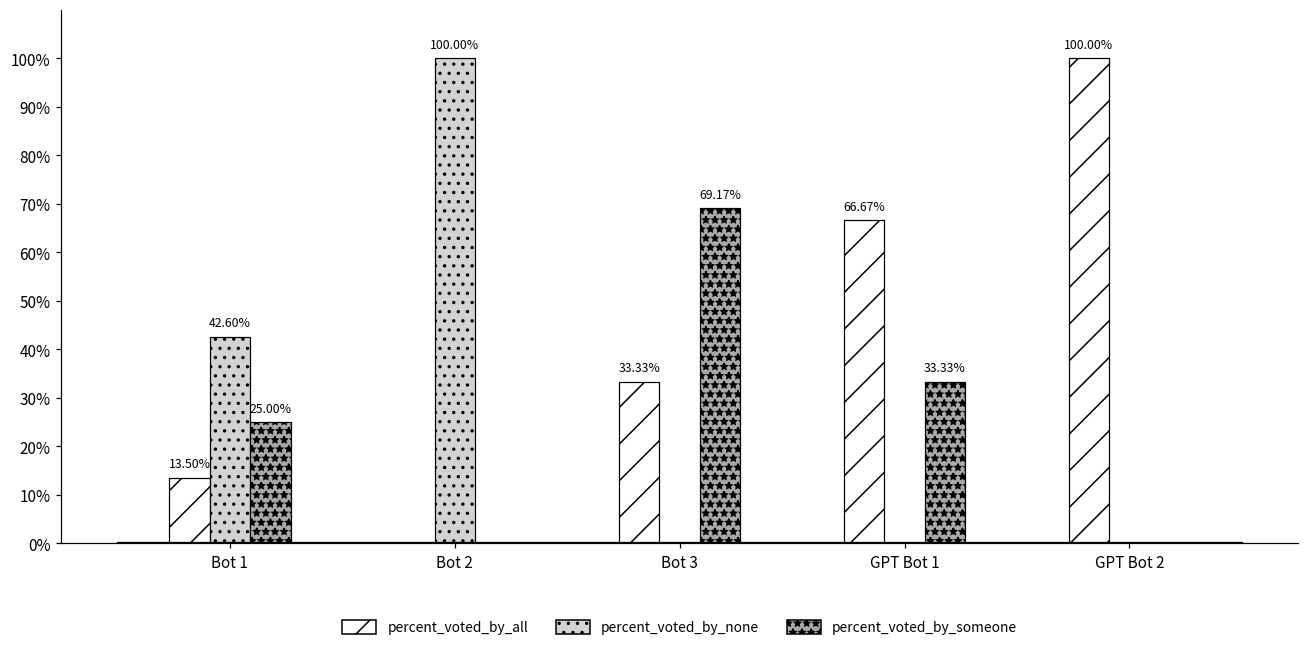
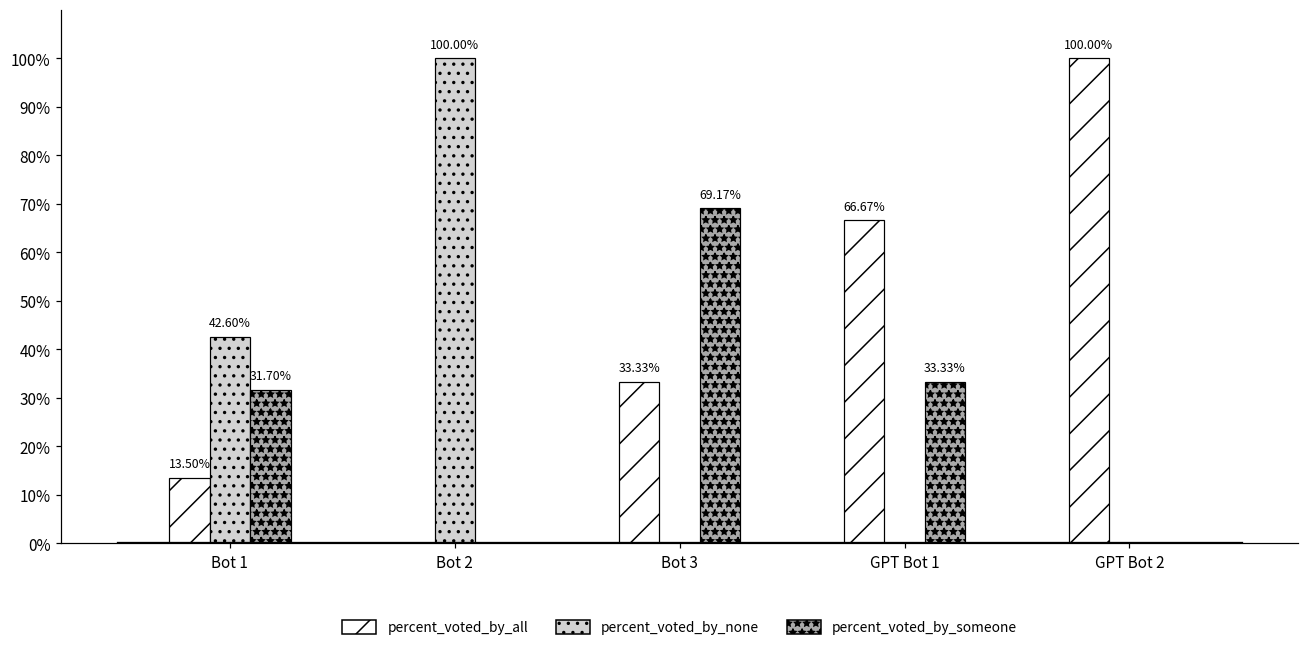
  {
    "percent_voted_by_all": {
      "Bot 1": "13.50%",
      "Bot 3": "33.33%",
      "GPT Bot 1": "66.67%",
      "GPT Bot 2": "100.00%"
    },
    "percent_voted_by_none": {
      "Bot 1": "42.60%",
      "Bot 2": "100.00%"
    },
    "percent_voted_by_someone": {
-     "Bot 1": "25.00%",
+     "Bot 1": "31.70%",
      "Bot 3": "69.17%",
      "GPT Bot 1": "33.33%"
    }
  }
